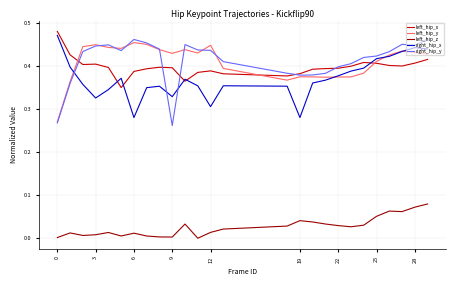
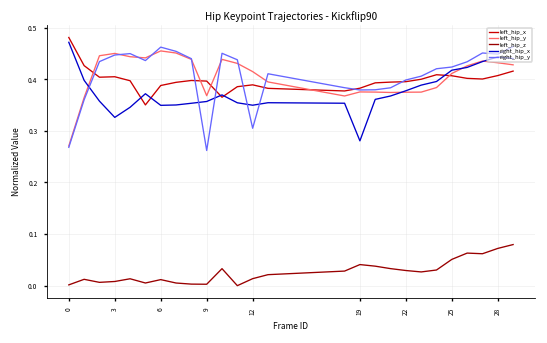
  {
    "left_hip_y": {
      "6": 0.46,
-     "9": 0.43,
-     "12": 0.45
+     "9": 0.37,
+     "12": 0.42
    },
    "right_hip_x": {
      "0": 0.47,
      "3": 0.33,
-     "6": 0.28,
-     "9": 0.33,
-     "12": 0.31,
+     "6": 0.35,
+     "9": 0.36,
+     "12": 0.35,
      "19": 0.28,
      "25": 0.42
    },
    "right_hip_y": {
      "6": 0.46,
      "9": 0.26,
-     "12": 0.44,
+     "12": 0.31,
      "25": 0.42
    }
  }
